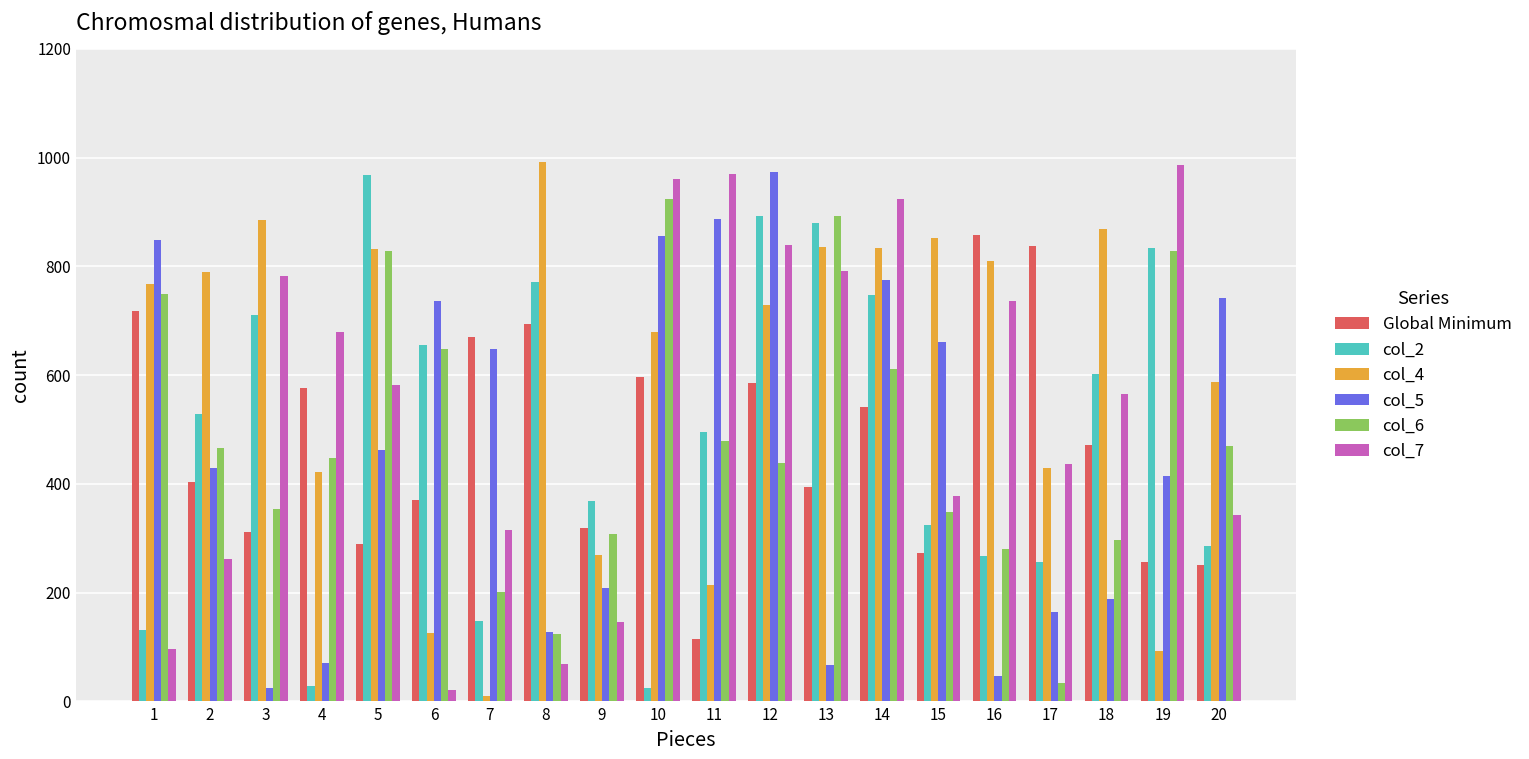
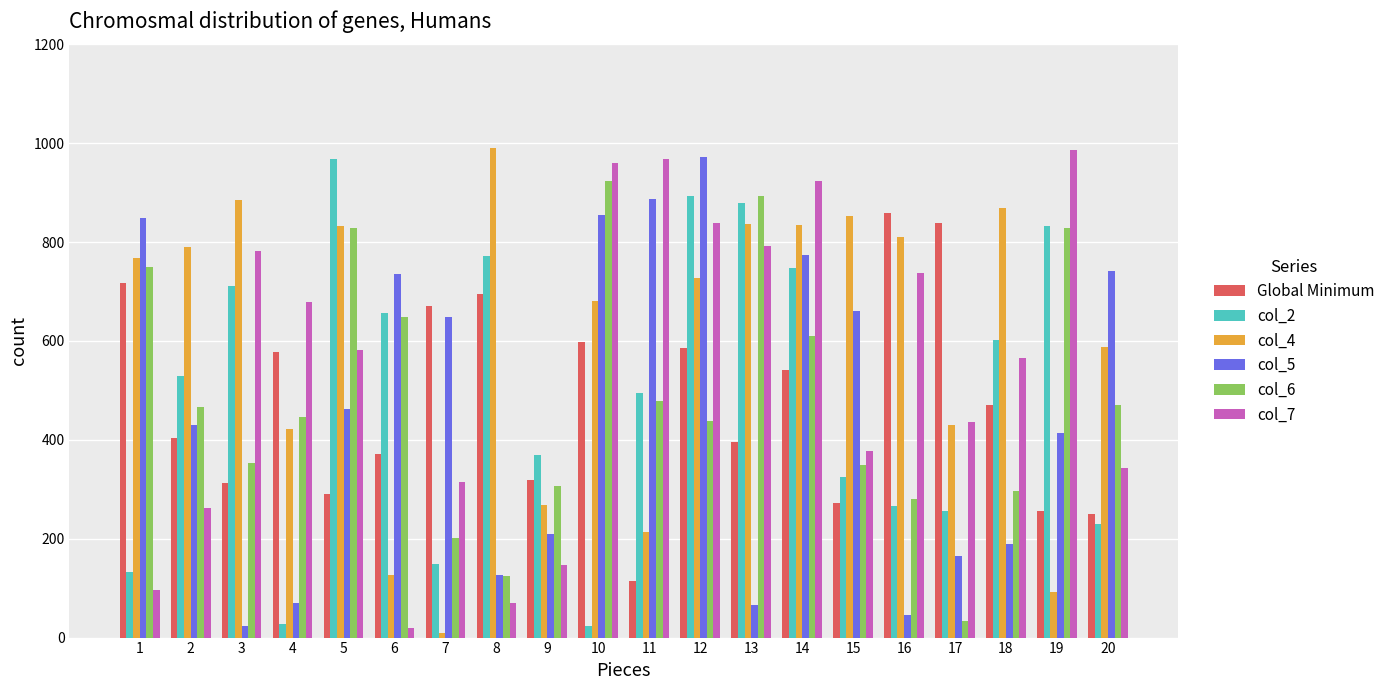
  {
    "Global Minimum": {
      "1": 720,
      "2": 400,
      "3": 310,
      "4": 580,
      "5": 290,
      "6": 370,
      "7": 670,
      "8": 690,
      "9": 320,
      "10": 600,
      "11": 120,
      "12": 590,
      "13": 400,
      "14": 540,
      "15": 270,
      "16": 860,
      "17": 840,
      "18": 470,
      "19": 260,
      "20": 250
    },
    "col_2": {
      "1": 130,
      "2": 530,
      "3": 710,
      "4": 30,
      "5": 970,
      "6": 660,
      "7": 150,
      "8": 770,
      "9": 370,
      "10": 20,
      "11": 500,
      "12": 890,
      "13": 880,
      "14": 750,
      "15": 320,
      "16": 270,
      "17": 260,
      "18": 600,
      "19": 830,
-     "20": 290
+     "20": 230
    },
    "col_4": {
      "1": 770,
      "2": 790,
      "3": 890,
      "4": 420,
      "5": 830,
      "6": 130,
      "7": 10,
      "8": 990,
      "9": 270,
      "10": 680,
      "11": 210,
      "12": 730,
      "13": 840,
      "14": 830,
      "15": 850,
      "16": 810,
      "17": 430,
      "18": 870,
      "19": 90,
      "20": 590
    },
    "col_5": {
      "1": 850,
      "2": 430,
      "3": 20,
      "4": 70,
      "5": 460,
      "6": 740,
      "7": 650,
      "8": 130,
      "9": 210,
      "10": 860,
      "11": 890,
      "12": 970,
      "13": 70,
      "14": 770,
      "15": 660,
      "16": 50,
      "17": 170,
      "18": 190,
      "19": 410,
      "20": 740
    },
    "col_6": {
      "1": 750,
      "2": 470,
      "3": 350,
      "4": 450,
      "5": 830,
      "6": 650,
      "7": 200,
      "8": 120,
      "9": 310,
      "10": 920,
      "11": 480,
      "12": 440,
      "13": 890,
      "14": 610,
      "15": 350,
      "16": 280,
      "17": 30,
      "18": 300,
      "19": 830,
      "20": 470
    },
    "col_7": {
      "1": 100,
      "2": 260,
      "3": 780,
      "4": 680,
      "5": 580,
      "6": 20,
      "7": 320,
      "8": 70,
      "9": 150,
      "10": 960,
      "11": 970,
      "12": 840,
      "13": 790,
      "14": 920,
      "15": 380,
      "16": 740,
      "17": 440,
      "18": 570,
      "19": 990,
      "20": 340
    }
  }
